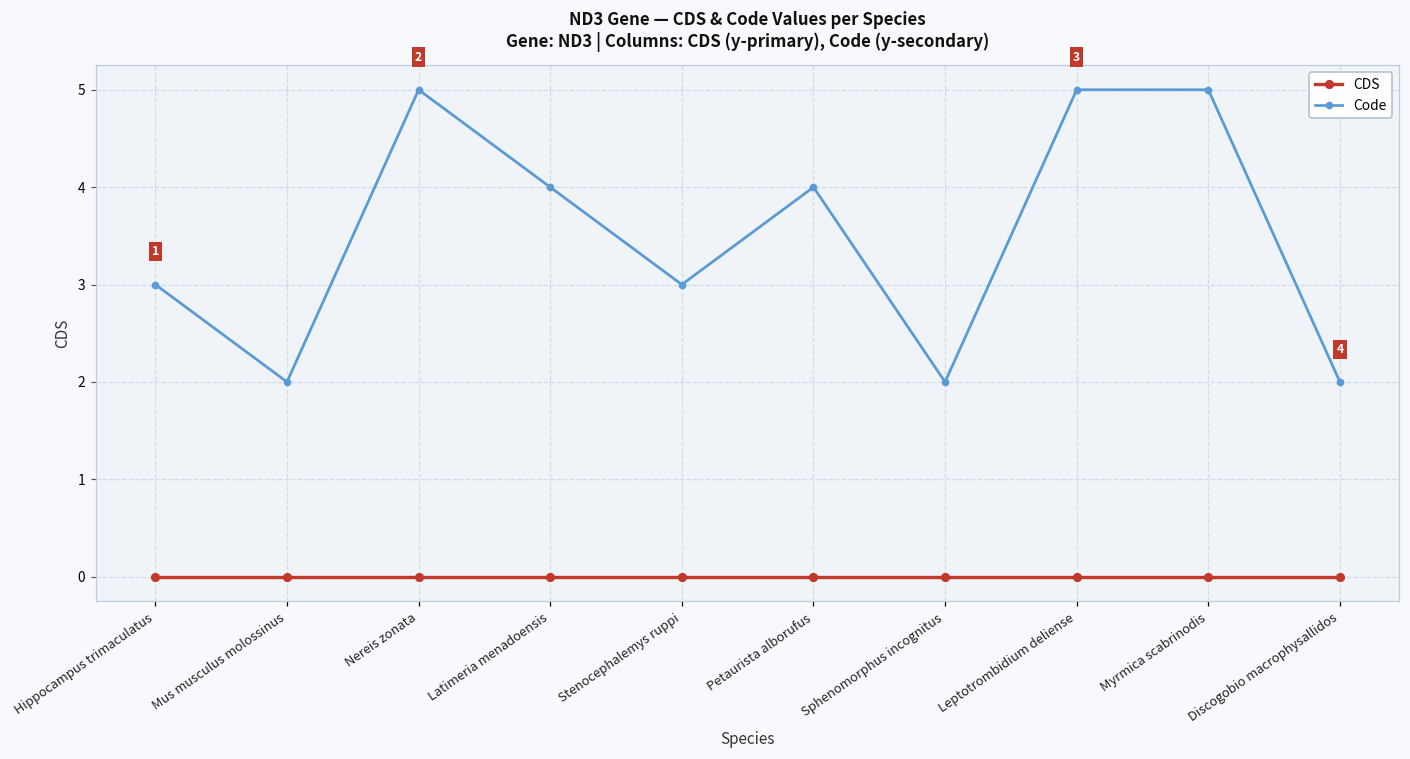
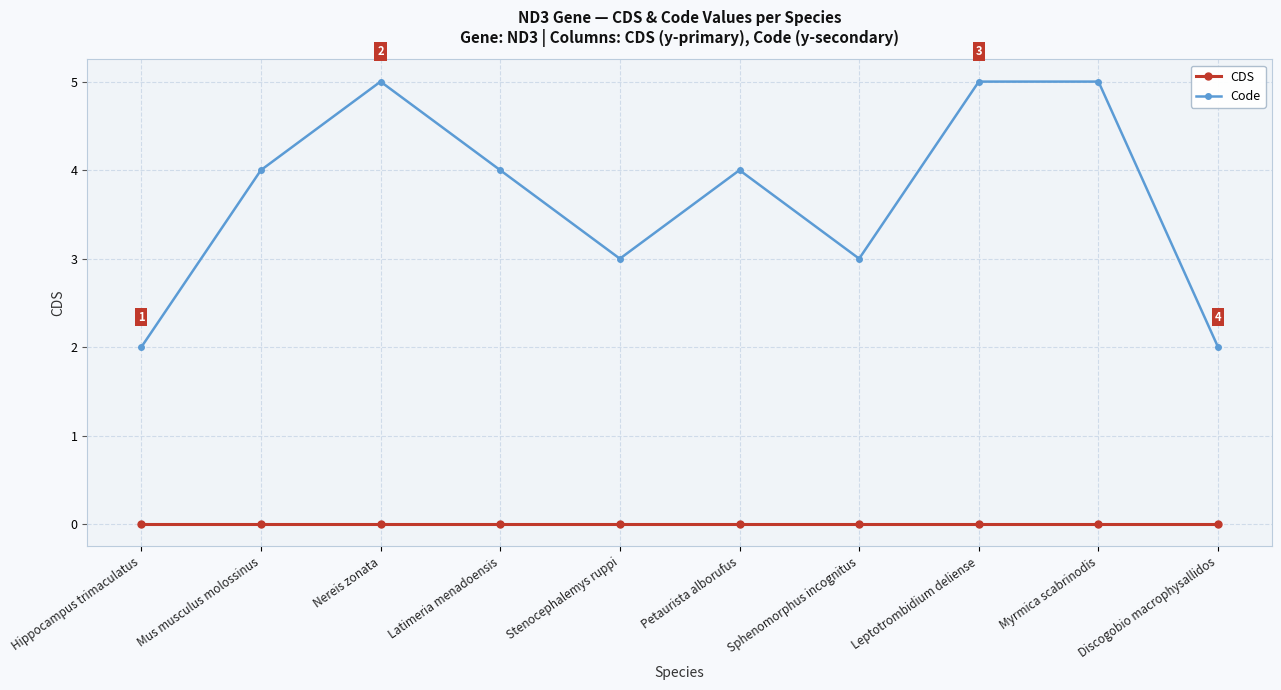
  {
    "CDS": {
      "Hippocampus trimaculatus": 0,
      "Mus musculus molossinus": 0,
      "Nereis zonata": 0,
      "Latimeria menadoensis": 0,
      "Stenocephalemys ruppi": 0,
      "Petaurista alborufus": 0,
      "Sphenomorphus incognitus": 0,
      "Leptotrombidium deliense": 0,
      "Myrmica scabrinodis": 0,
      "Discogobio macrophysallidos": 0
    },
    "Code": {
-     "Hippocampus trimaculatus": 3,
-     "Mus musculus molossinus": 2,
+     "Hippocampus trimaculatus": 2,
+     "Mus musculus molossinus": 4,
      "Latimeria menadoensis": 4,
      "Stenocephalemys ruppi": 3,
      "Petaurista alborufus": 4,
-     "Sphenomorphus incognitus": 2,
+     "Sphenomorphus incognitus": 3,
      "Myrmica scabrinodis": 5
    }
  }
